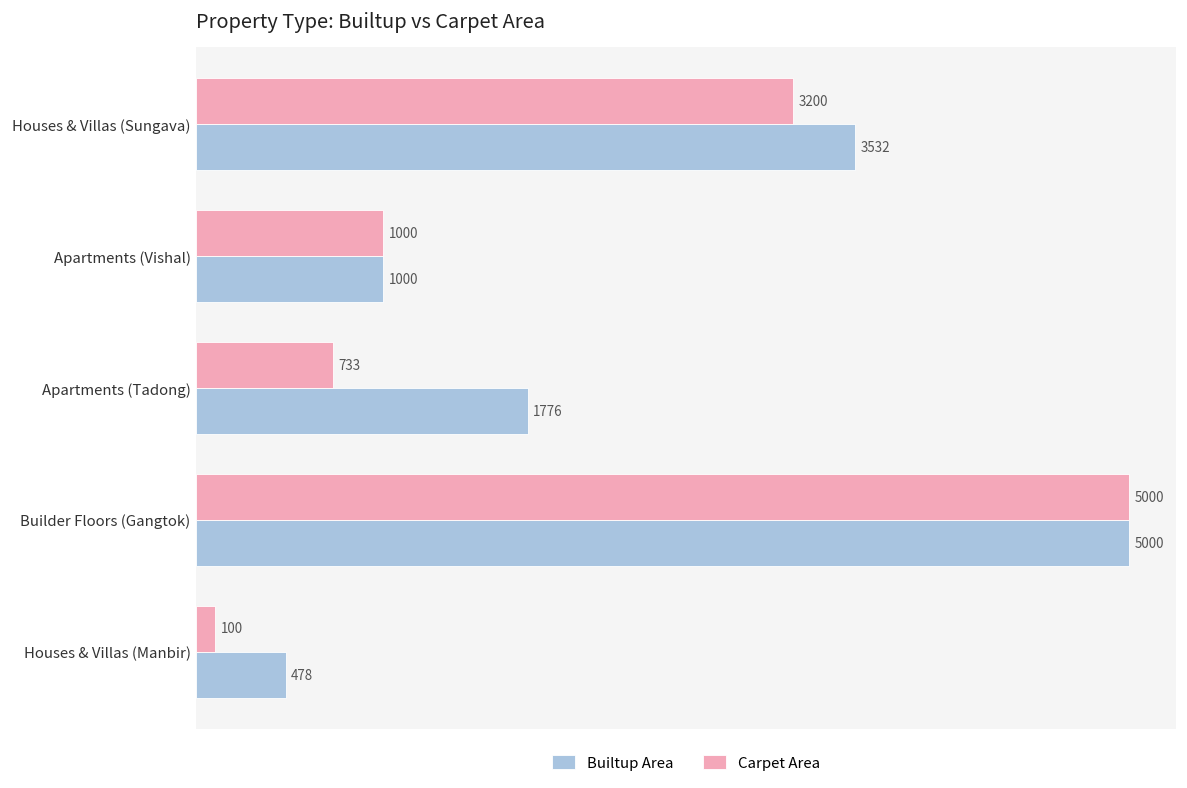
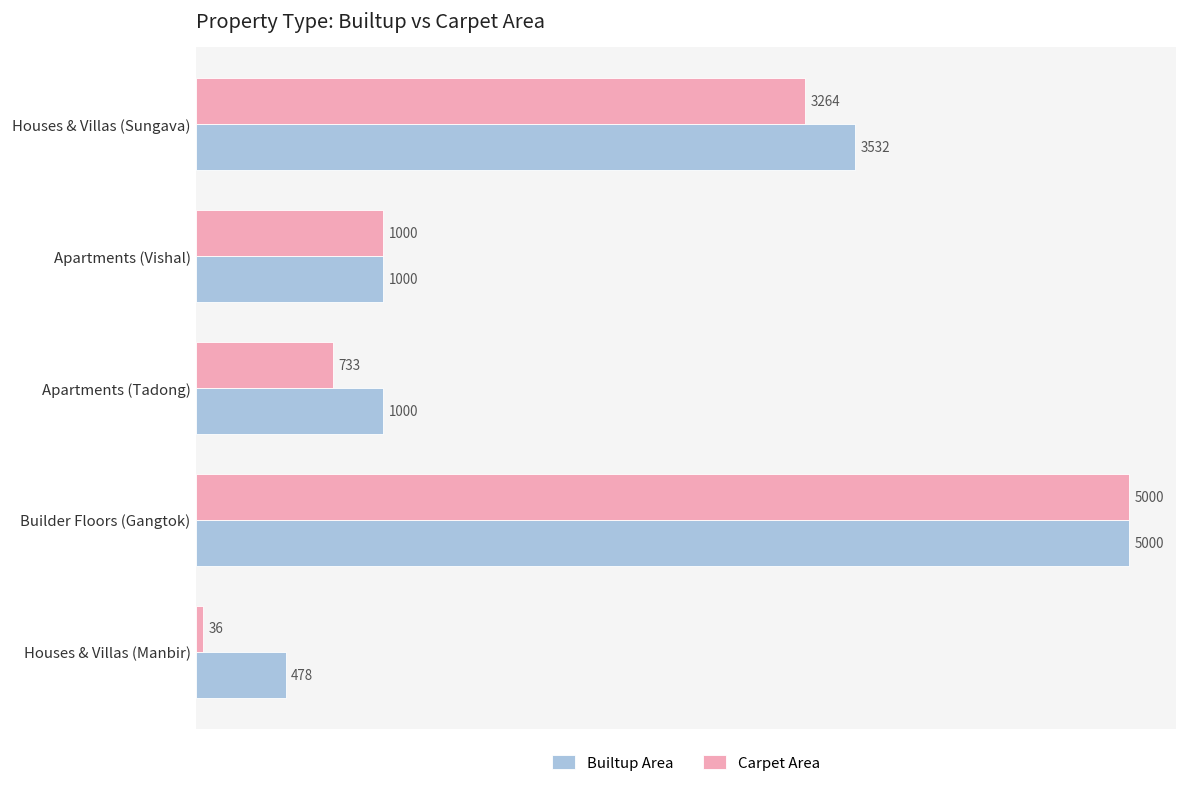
  {
    "Builtup Area": {
      "Houses & Villas (Sungava)": 3532,
      "Apartments (Vishal)": 1000,
-     "Apartments (Tadong)": 1776,
+     "Apartments (Tadong)": 1000,
      "Builder Floors (Gangtok)": 5000,
      "Houses & Villas (Manbir)": 478
    },
    "Carpet Area": {
-     "Houses & Villas (Sungava)": 3200,
+     "Houses & Villas (Sungava)": 3264,
      "Apartments (Vishal)": 1000,
      "Apartments (Tadong)": 733,
      "Builder Floors (Gangtok)": 5000,
-     "Houses & Villas (Manbir)": 100
+     "Houses & Villas (Manbir)": 36
    }
  }
